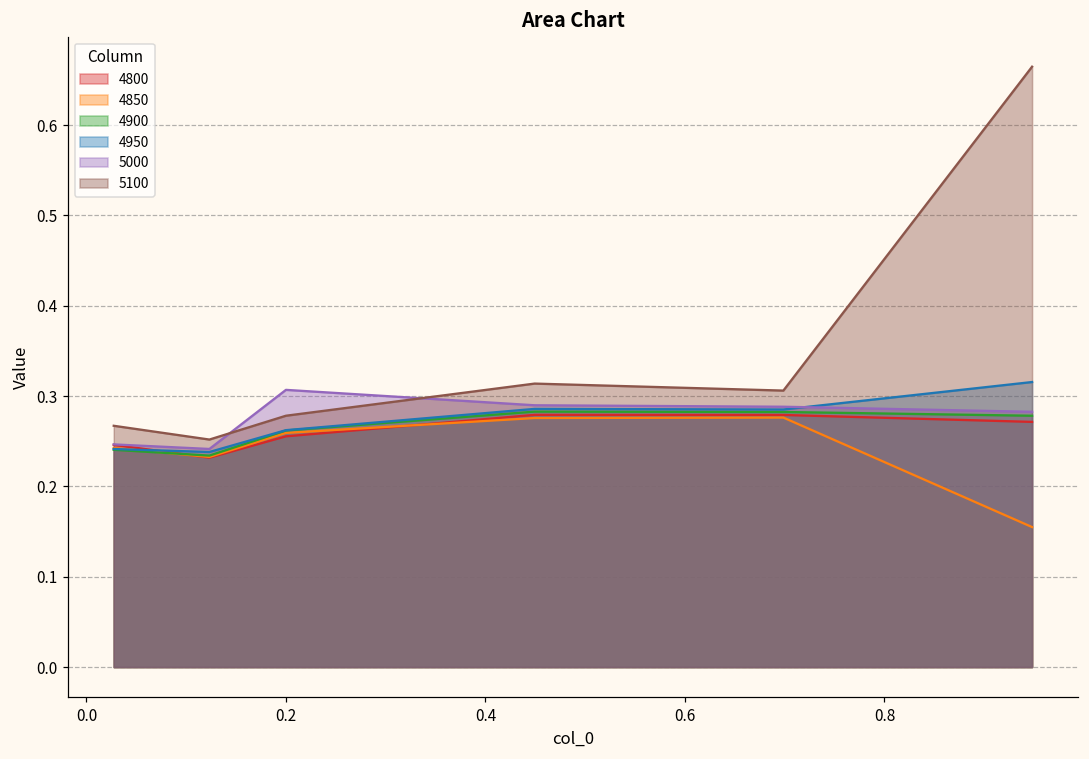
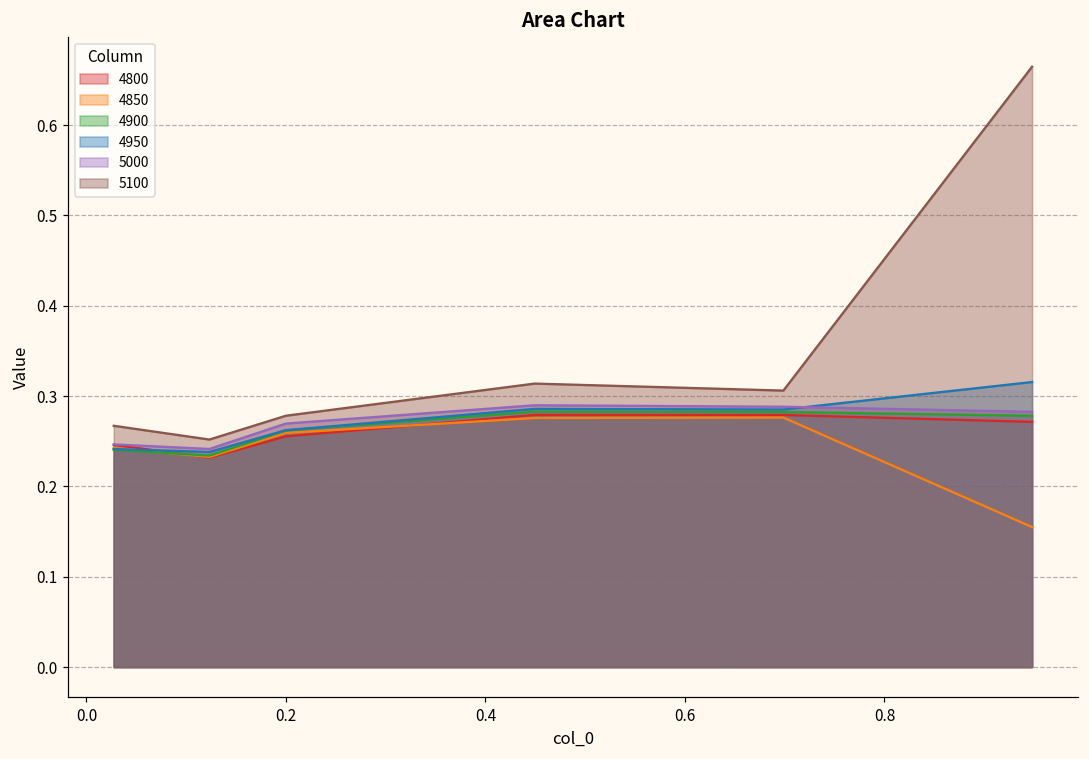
  {
    "5000": {
-     "0.2": 0.31
+     "0.2": 0.27
    }
  }
